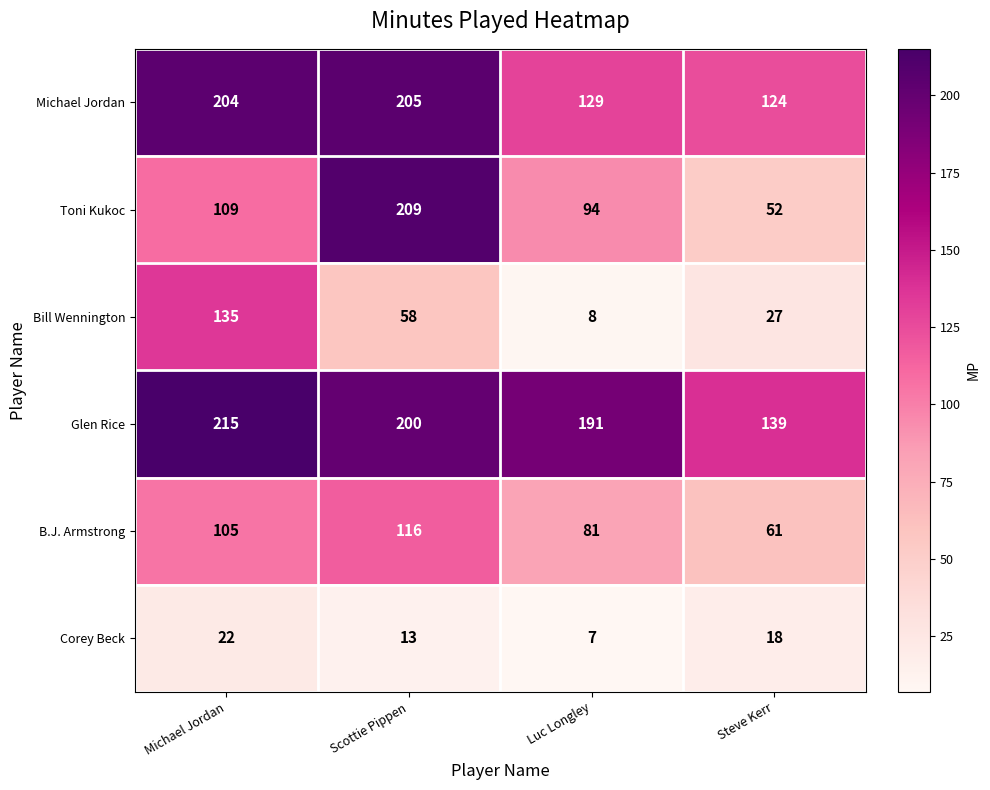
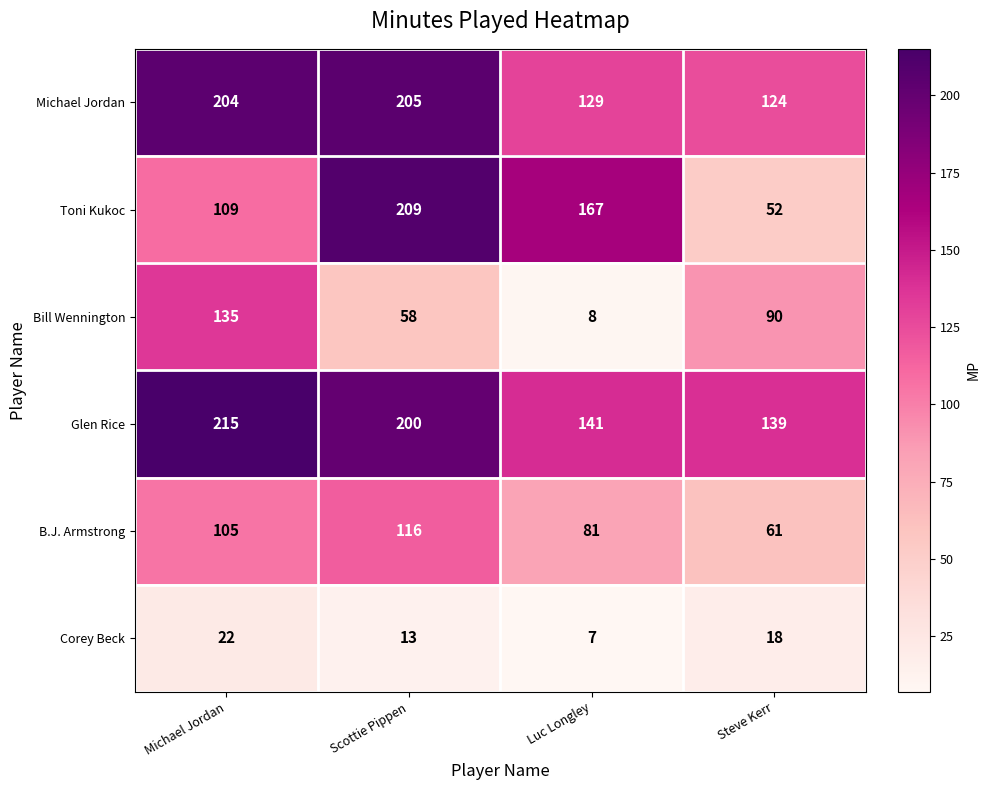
  {
    "Michael Jordan": {
      "Michael Jordan": 204,
      "Scottie Pippen": 205,
      "Luc Longley": 129,
      "Steve Kerr": 124
    },
    "Toni Kukoc": {
      "Michael Jordan": 109,
      "Scottie Pippen": 209,
-     "Luc Longley": 94,
+     "Luc Longley": 167,
      "Steve Kerr": 52
    },
    "Bill Wennington": {
      "Michael Jordan": 135,
      "Scottie Pippen": 58,
      "Luc Longley": 8,
-     "Steve Kerr": 27
+     "Steve Kerr": 90
    },
    "Glen Rice": {
      "Michael Jordan": 215,
      "Scottie Pippen": 200,
-     "Luc Longley": 191,
+     "Luc Longley": 141,
      "Steve Kerr": 139
    },
    "B.J. Armstrong": {
      "Michael Jordan": 105,
      "Scottie Pippen": 116,
      "Luc Longley": 81,
      "Steve Kerr": 61
    },
    "Corey Beck": {
      "Michael Jordan": 22,
      "Scottie Pippen": 13,
      "Luc Longley": 7,
      "Steve Kerr": 18
    }
  }
